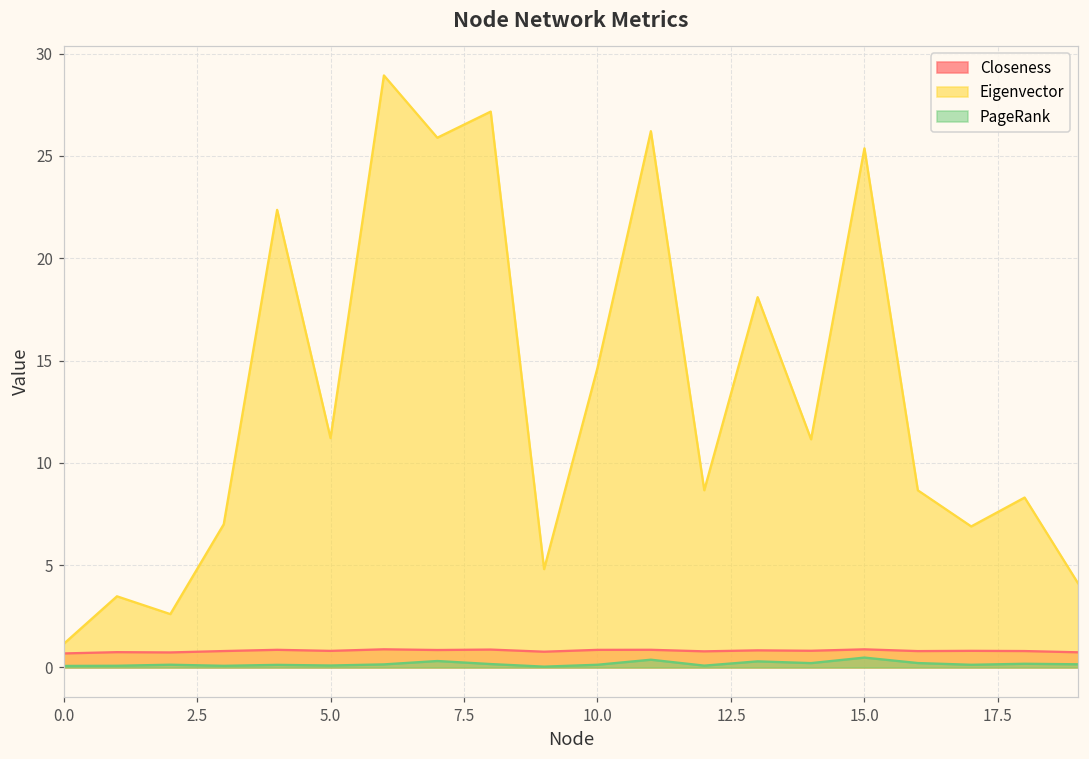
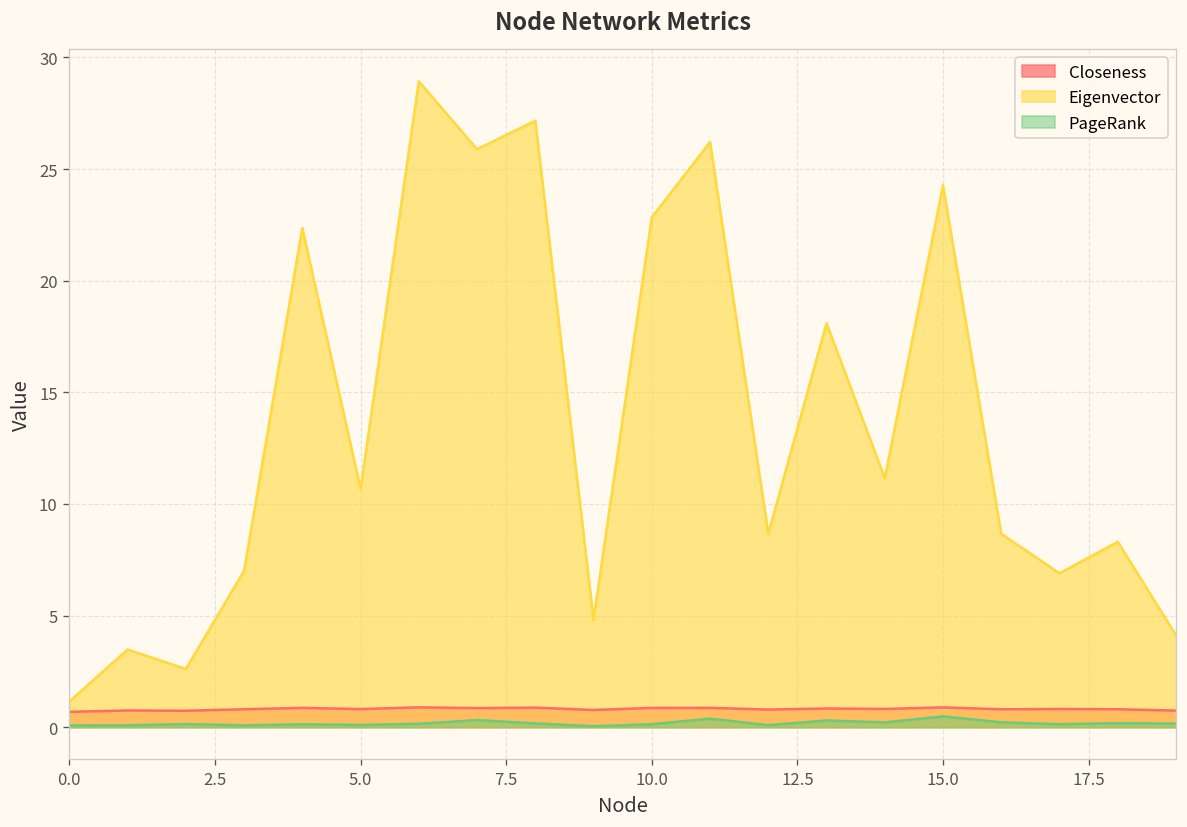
  {
    "Closeness": {
      "0.0": 0.7,
      "5.0": 0.8,
      "10.0": 0.9,
      "15.0": 0.9
    },
    "Eigenvector": {
      "0.0": 1.1,
-     "5.0": 11.2,
-     "10.0": 14.6,
-     "15.0": 25.4
+     "5.0": 10.7,
+     "10.0": 22.8,
+     "15.0": 24.3
    },
    "PageRank": {
      "0.0": 0.1,
      "5.0": 0.1,
      "10.0": 0.1,
      "15.0": 0.5
    }
  }
